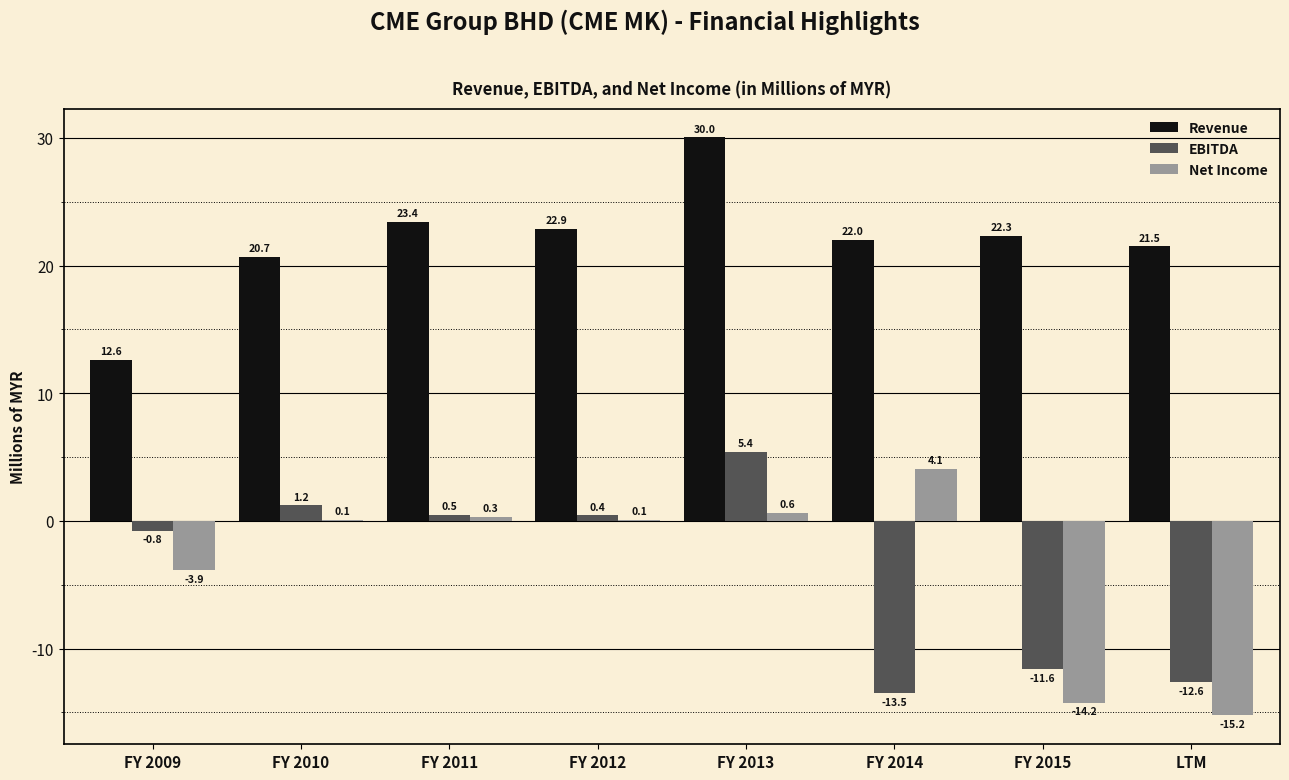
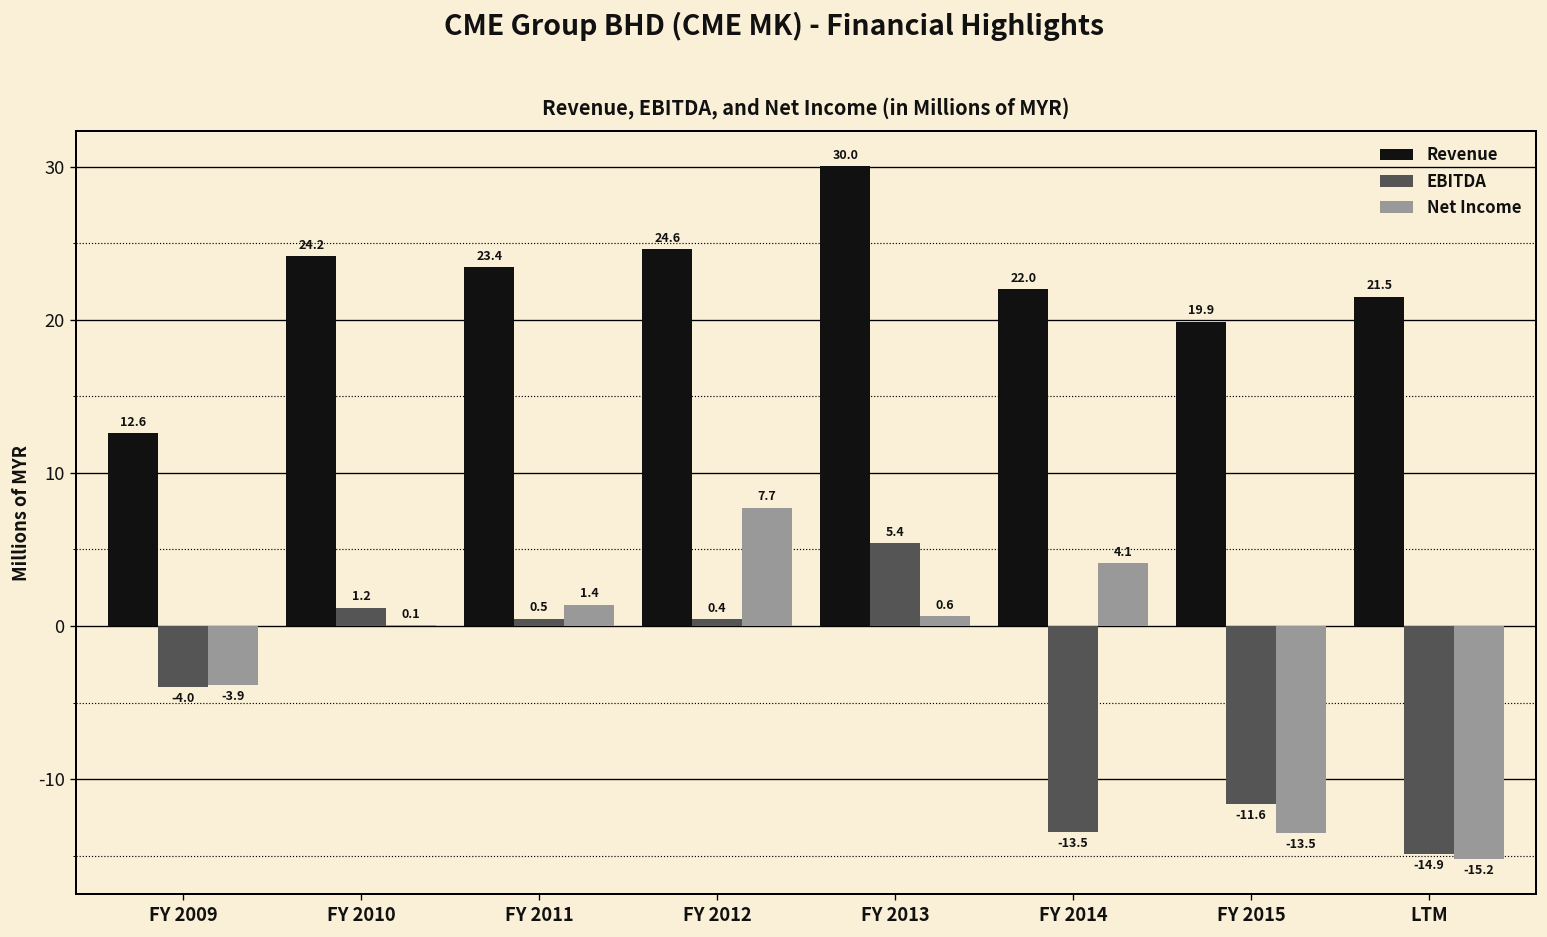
  {
    "Revenue": {
      "FY 2009": 12.6,
-     "FY 2010": 20.7,
+     "FY 2010": 24.2,
      "FY 2011": 23.4,
-     "FY 2012": 22.9,
+     "FY 2012": 24.6,
      "FY 2013": 30.0,
      "FY 2014": 22.0,
-     "FY 2015": 22.3,
+     "FY 2015": 19.9,
      "LTM": 21.5
    },
    "EBITDA": {
-     "FY 2009": -0.8,
+     "FY 2009": -4.0,
      "FY 2010": 1.2,
      "FY 2011": 0.5,
      "FY 2012": 0.4,
      "FY 2013": 5.4,
      "FY 2014": -13.5,
      "FY 2015": -11.6,
-     "LTM": -12.6
+     "LTM": -14.9
    },
    "Net Income": {
      "FY 2009": -3.9,
      "FY 2010": 0.1,
-     "FY 2011": 0.3,
-     "FY 2012": 0.1,
+     "FY 2011": 1.4,
+     "FY 2012": 7.7,
      "FY 2013": 0.6,
      "FY 2014": 4.1,
-     "FY 2015": -14.2,
+     "FY 2015": -13.5,
      "LTM": -15.2
    }
  }
